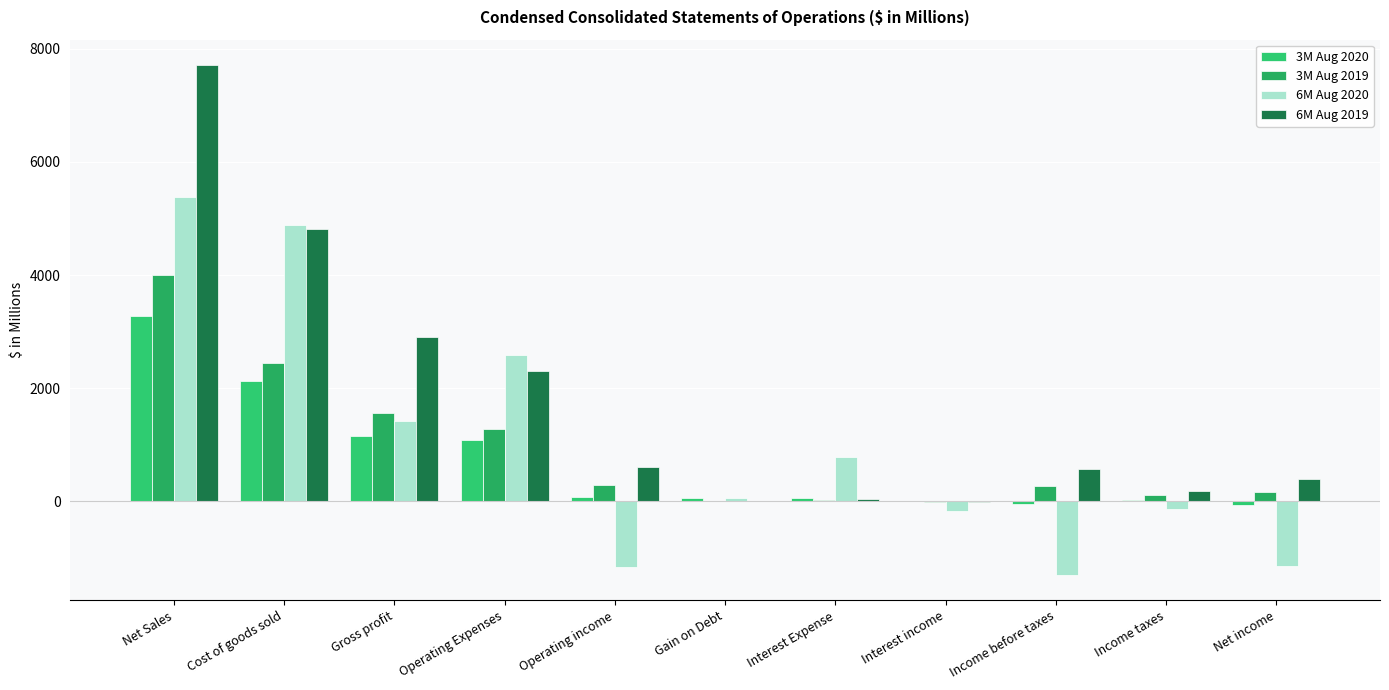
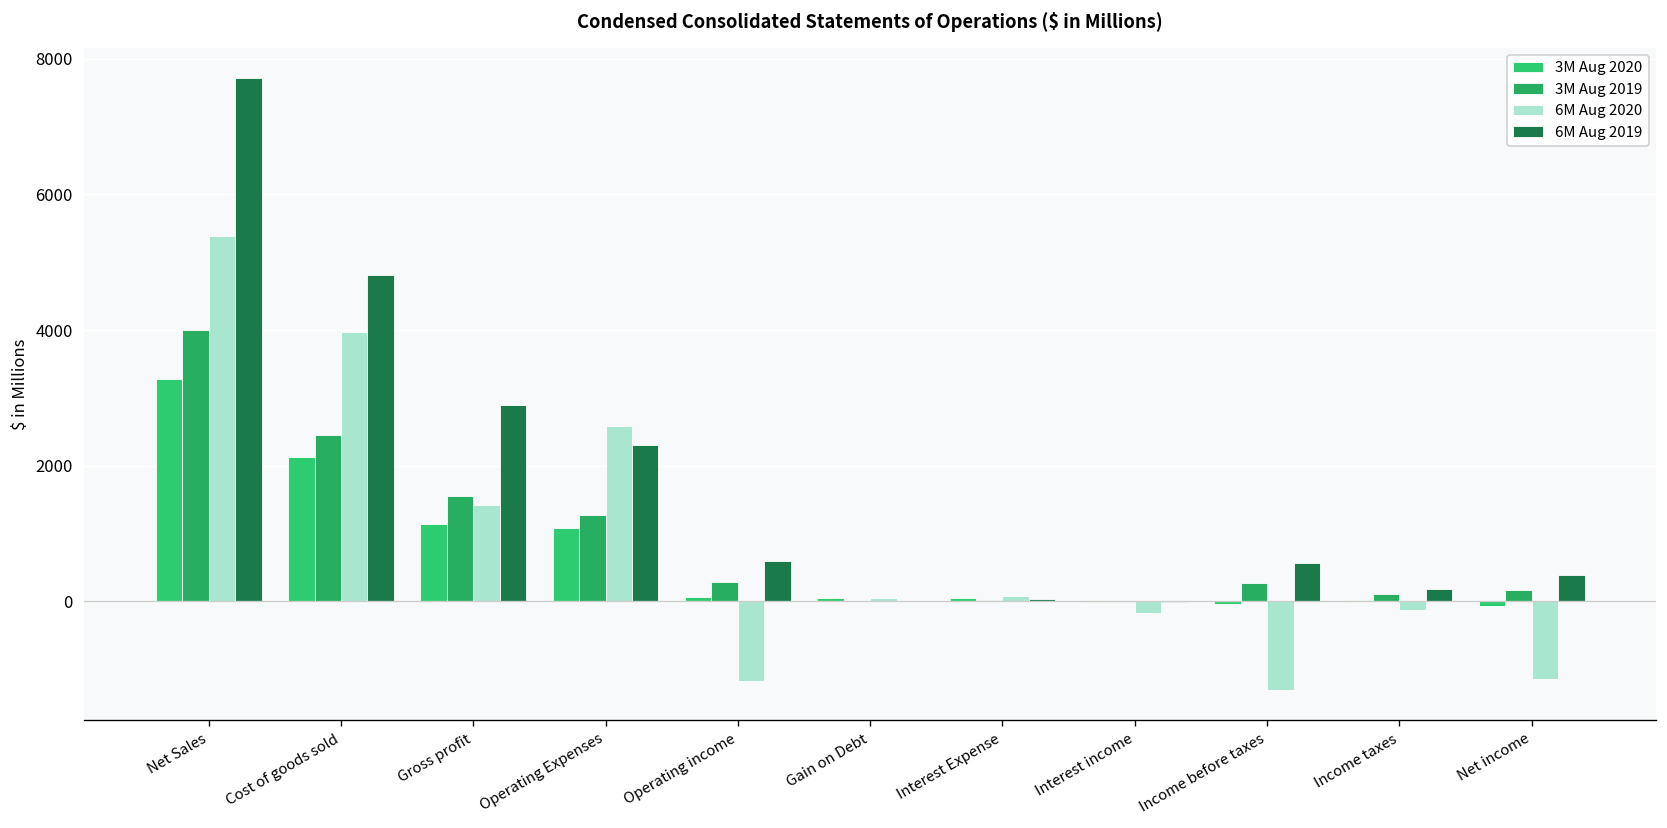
  {
    "6M Aug 2020": {
      "Net Sales": 5400,
-     "Cost of goods sold": 4900,
+     "Cost of goods sold": 4000,
      "Gross profit": 1400,
      "Operating Expenses": 2600,
      "Operating income": -1200,
      "Gain on Debt": 100,
-     "Interest Expense": 800,
+     "Interest Expense": 100,
      "Interest income": -200,
      "Income before taxes": -1300,
      "Income taxes": -100,
      "Net income": -1100
    }
  }
